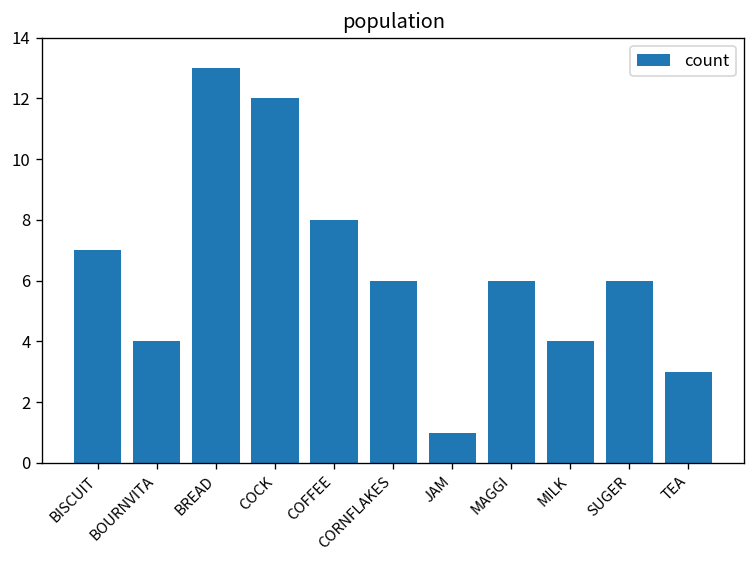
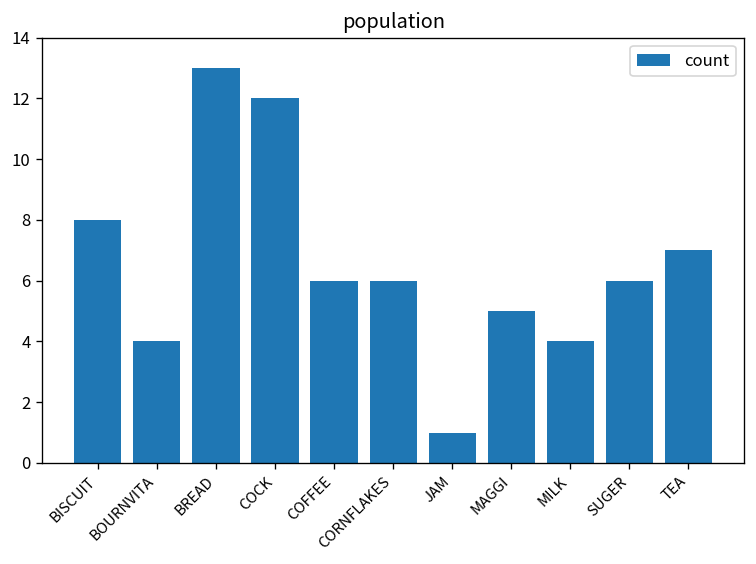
  {
-   "BISCUIT": 7,
+   "BISCUIT": 8,
    "BOURNVITA": 4,
    "BREAD": 13,
    "COCK": 12,
-   "COFFEE": 8,
+   "COFFEE": 6,
    "CORNFLAKES": 6,
    "JAM": 1,
-   "MAGGI": 6,
+   "MAGGI": 5,
    "MILK": 4,
    "SUGER": 6,
-   "TEA": 3
+   "TEA": 7
  }
